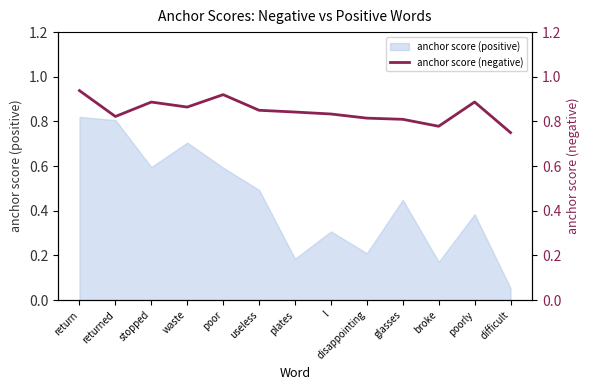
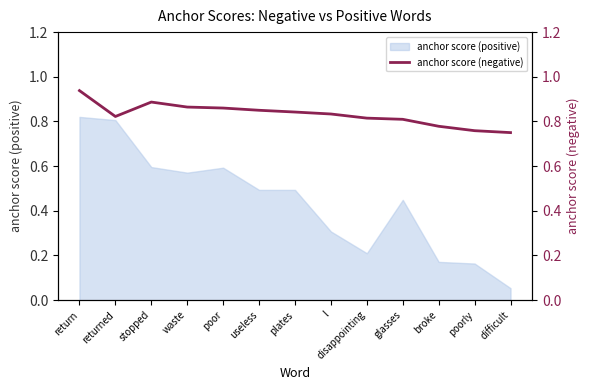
  {
    "anchor score (positive)": {
      "return": 0.82,
      "returned": 0.81,
      "stopped": 0.60,
-     "waste": 0.71,
+     "waste": 0.57,
      "poor": 0.59,
      "useless": 0.49,
-     "plates": 0.19,
+     "plates": 0.49,
      "l": 0.31,
      "disappointing": 0.21,
      "glasses": 0.45,
      "broke": 0.17,
-     "poorly": 0.38,
+     "poorly": 0.16,
      "difficult": 0.05
    },
    "anchor score (negative)": {
      "return": 0.94,
      "returned": 0.82,
      "stopped": 0.89,
      "waste": 0.86,
-     "poor": 0.92,
+     "poor": 0.86,
      "useless": 0.85,
      "plates": 0.84,
      "l": 0.83,
      "disappointing": 0.81,
      "glasses": 0.81,
      "broke": 0.78,
-     "poorly": 0.89,
+     "poorly": 0.76,
      "difficult": 0.75
    }
  }
